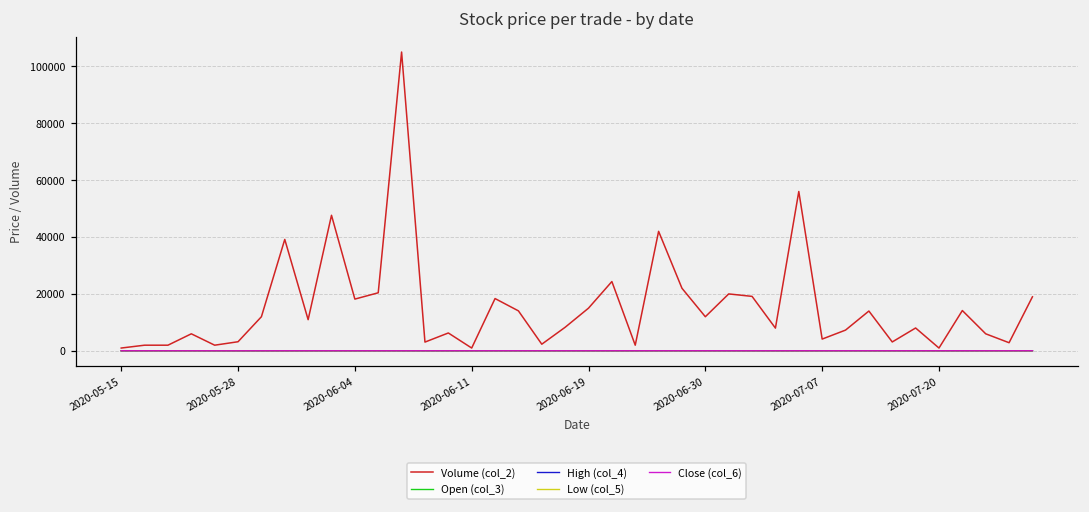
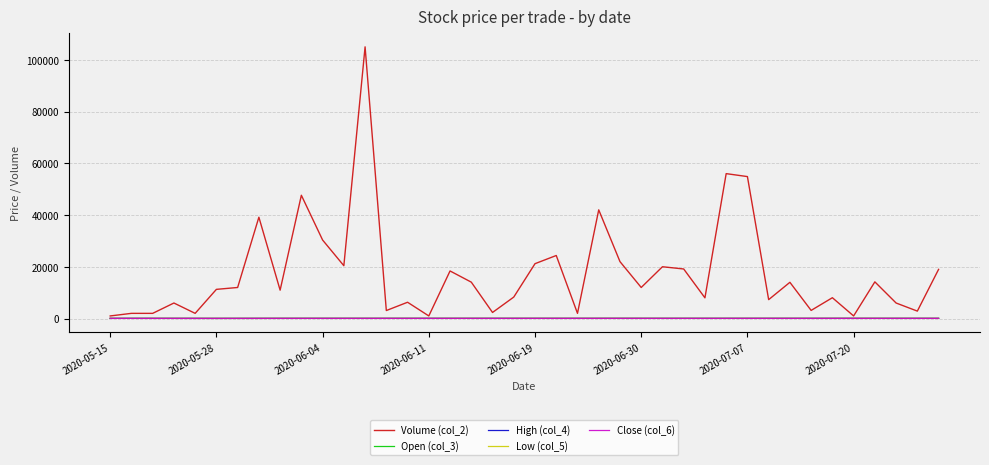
  {
    "Volume (col_2)": {
-     "2020-05-28": 3000,
-     "2020-06-04": 18000,
-     "2020-06-19": 15000,
+     "2020-05-28": 11000,
+     "2020-06-04": 30000,
+     "2020-06-19": 21000,
      "2020-06-30": 12000,
-     "2020-07-07": 4000
+     "2020-07-07": 55000
    },
    "Close (col_6)": {
      "2020-05-28": 0,
      "2020-06-04": 0,
      "2020-06-19": 0,
      "2020-06-30": 0,
      "2020-07-07": 0
    }
  }
